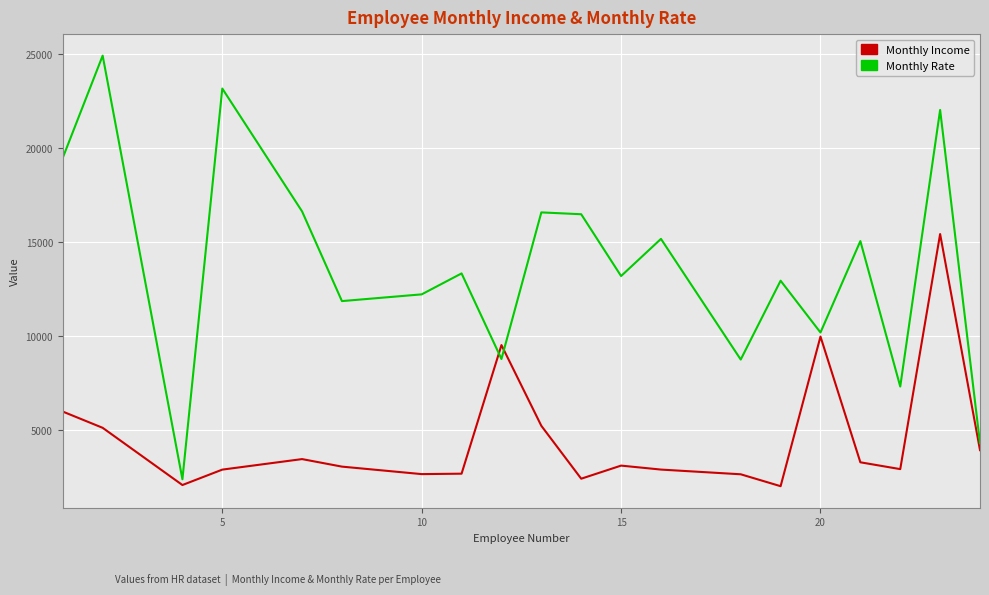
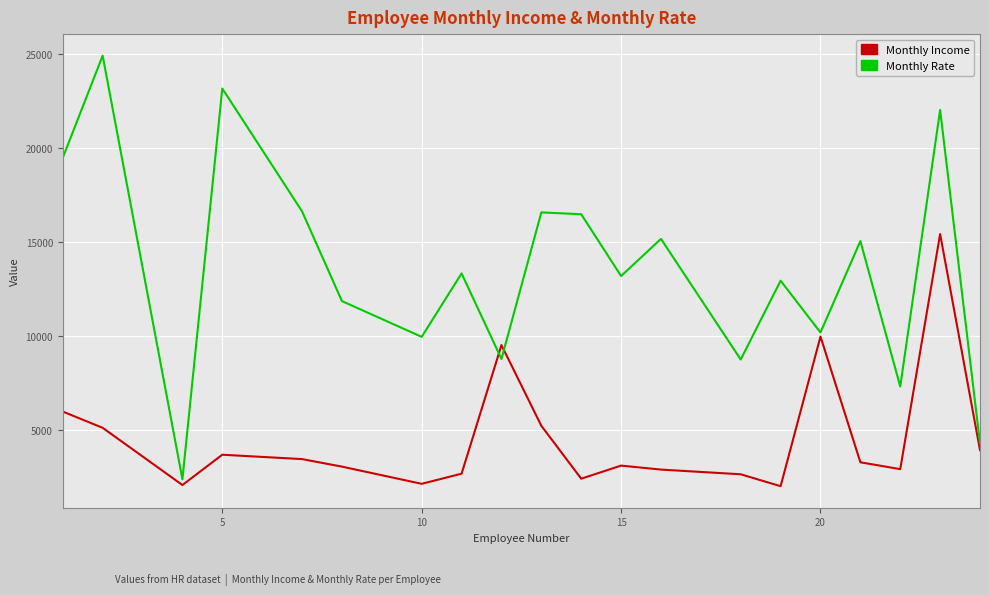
  {
    "Monthly Income": {
-     "5": 2900,
-     "10": 2700,
+     "5": 3700,
+     "10": 2200,
      "15": 3100,
      "20": 10000
    },
    "Monthly Rate": {
      "5": 23200,
-     "10": 12200,
+     "10": 10000,
      "15": 13200,
      "20": 10200
    }
  }
